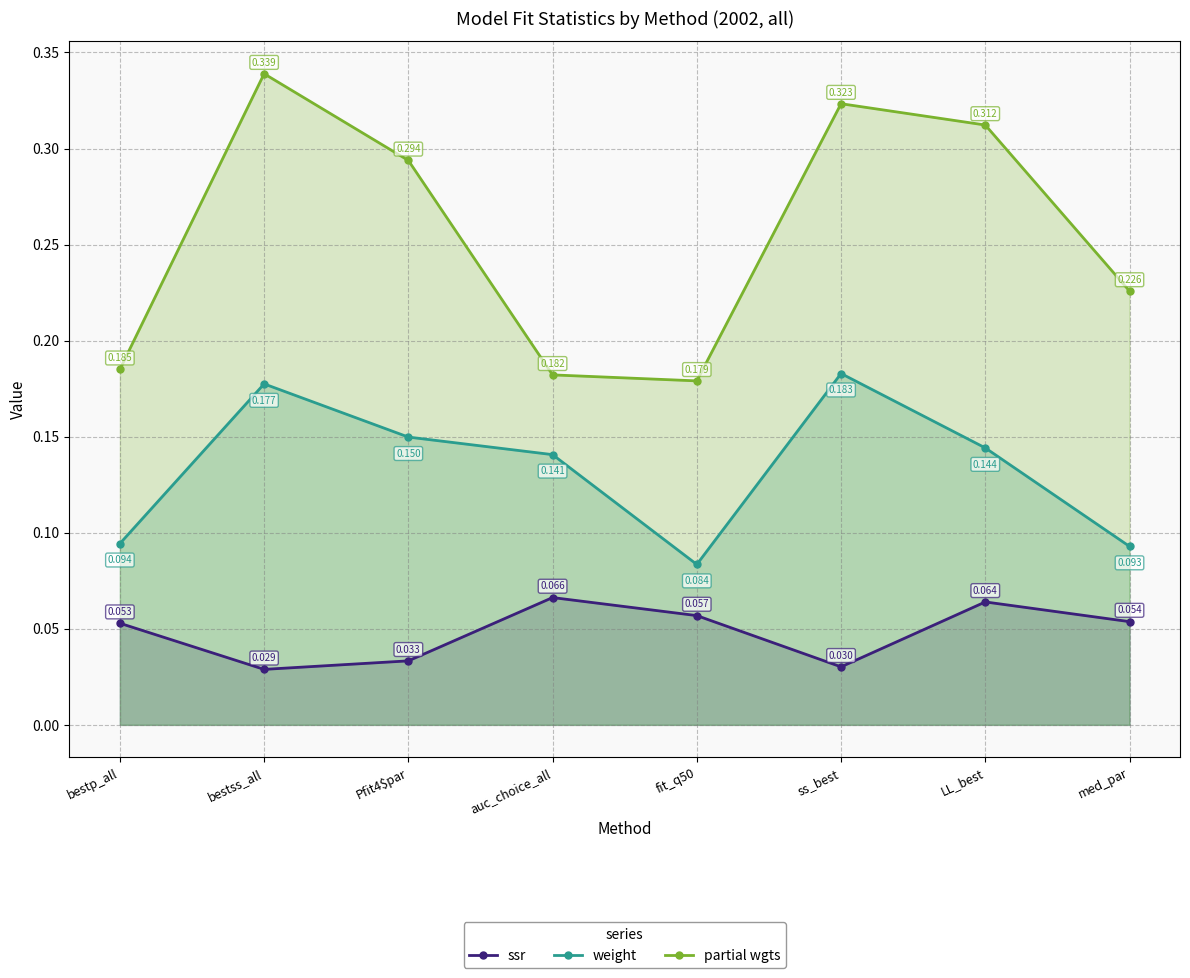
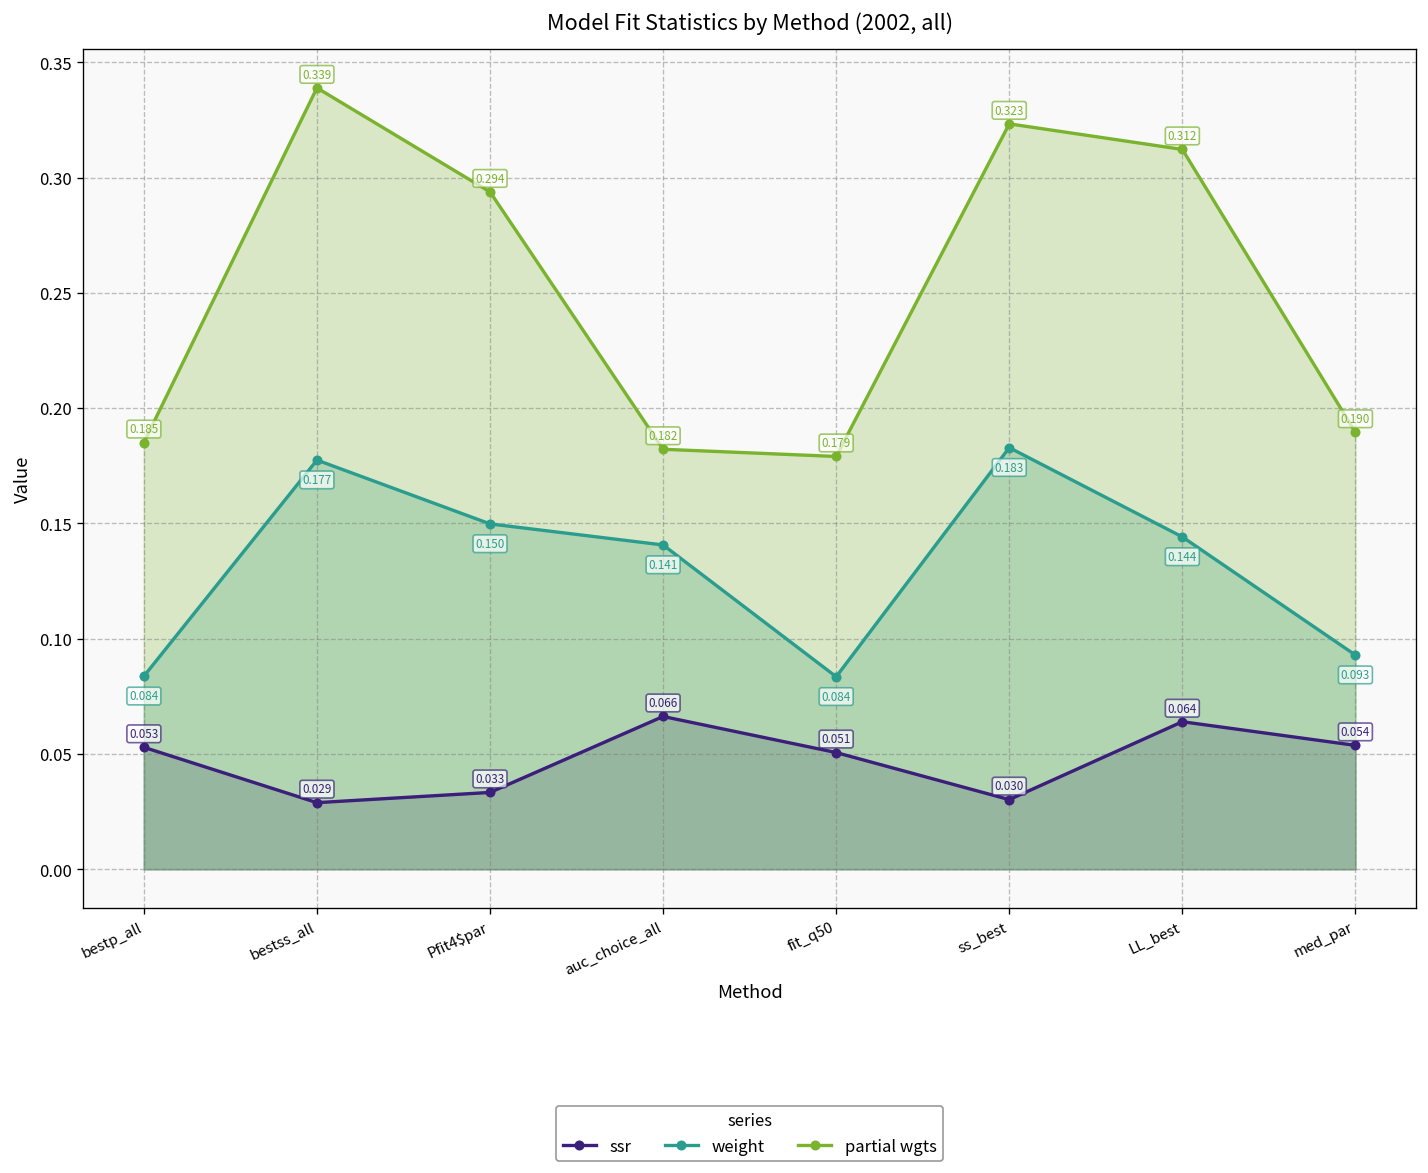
  {
    "ssr": {
-     "fit_q50": 0.057
+     "fit_q50": 0.051
    },
    "weight": {
-     "bestp_all": 0.094
+     "bestp_all": 0.084
    },
    "partial wgts": {
-     "med_par": 0.226
+     "med_par": 0.190
    }
  }
